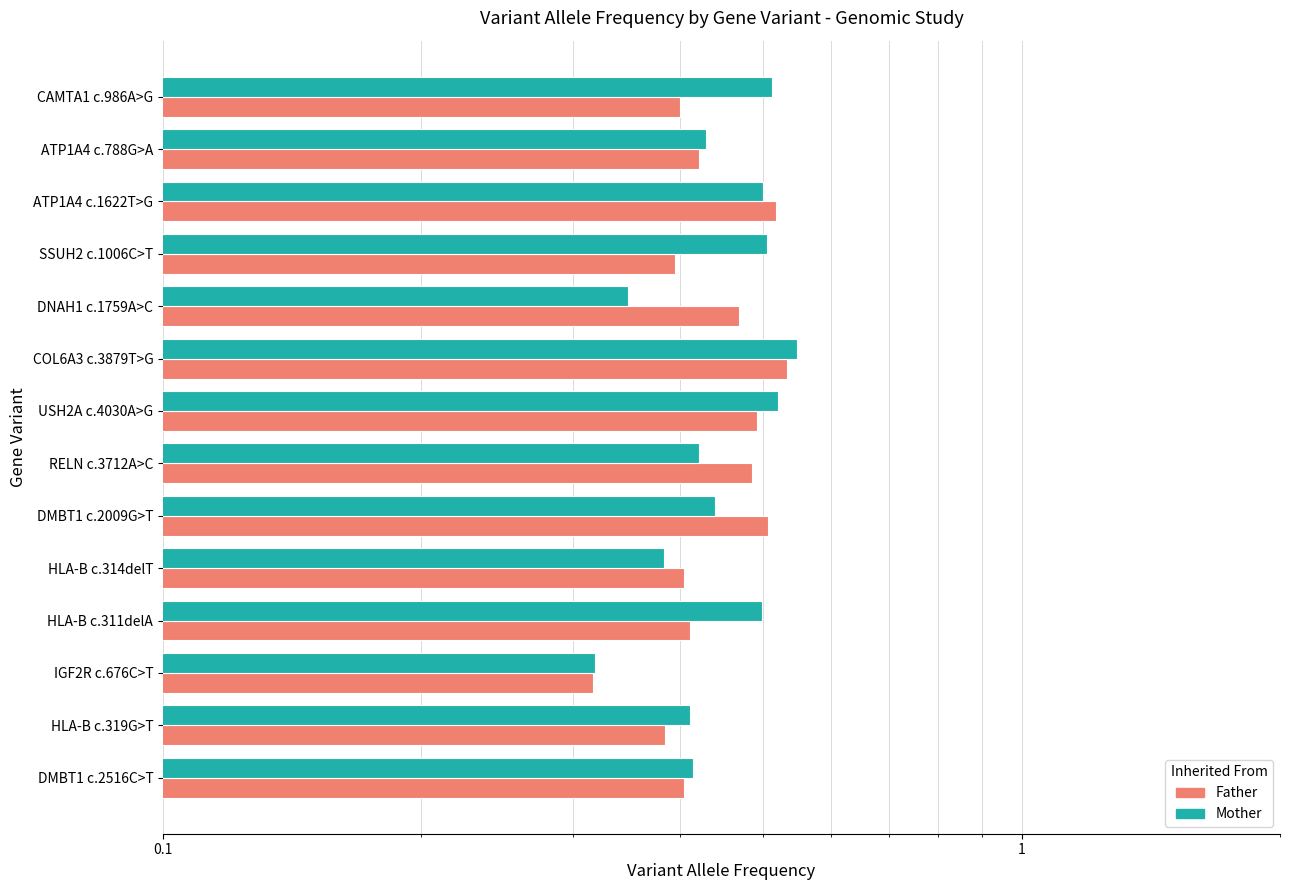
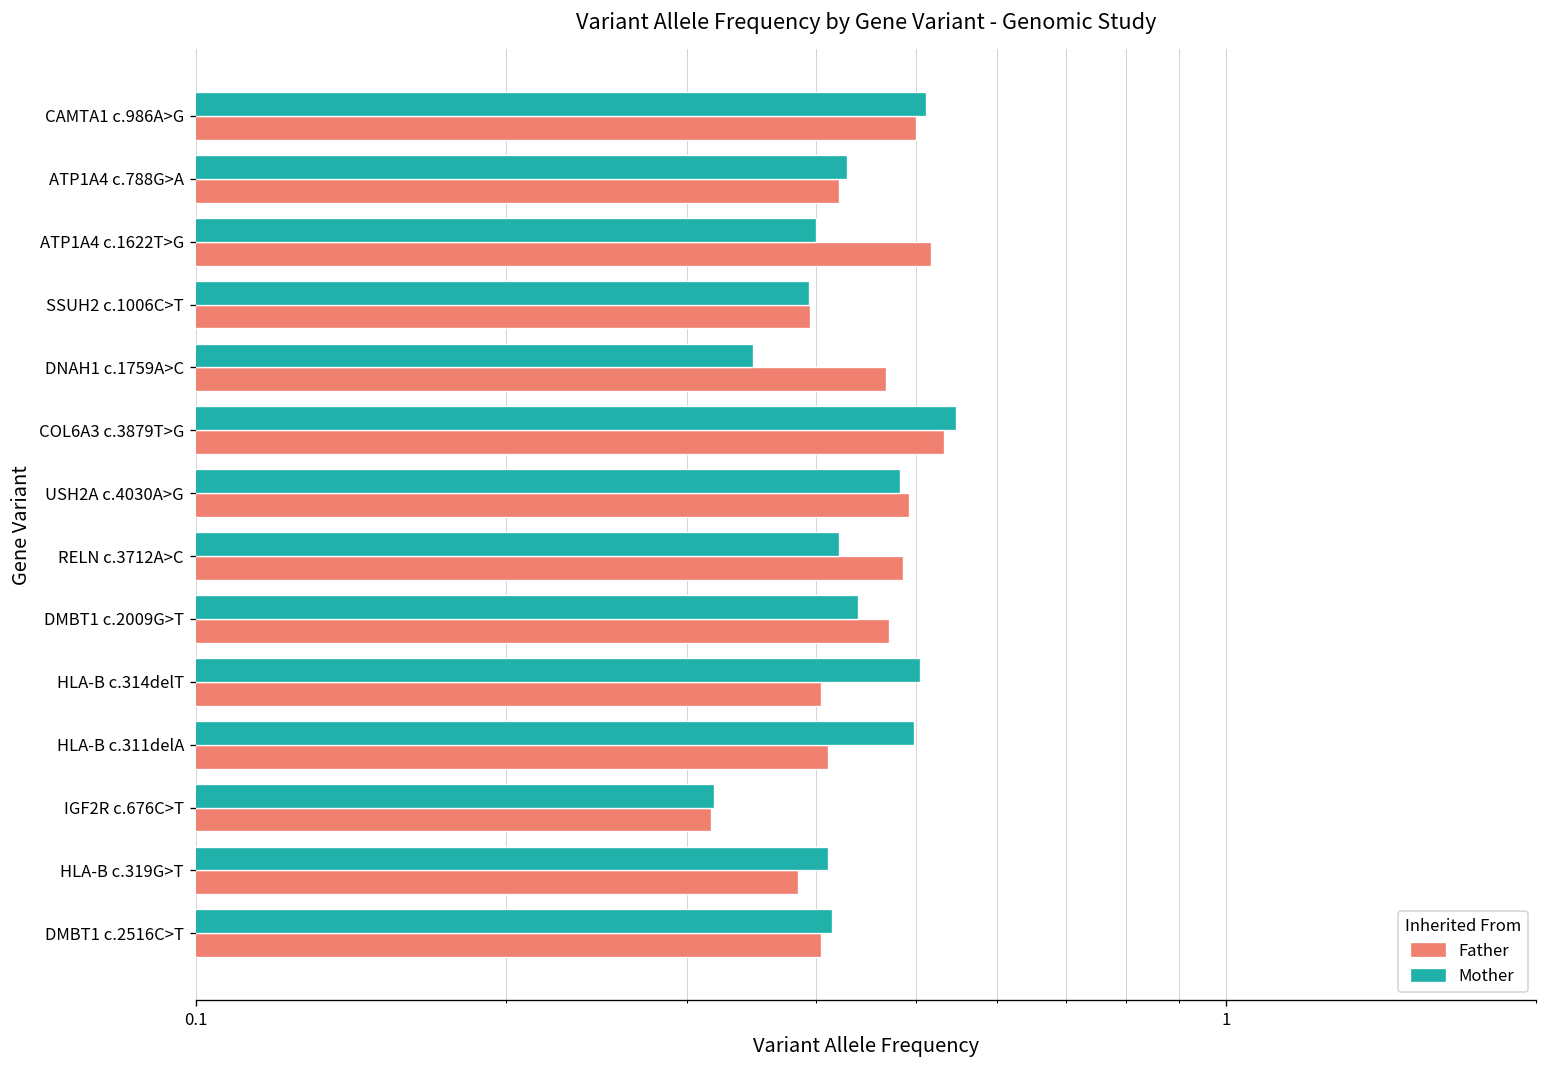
  {
    "Father": {
-     "CAMTA1 c.986A>G": 0.4,
+     "CAMTA1 c.986A>G": 0.5,
      "ATP1A4 c.788G>A": 0.42,
      "ATP1A4 c.1622T>G": 0.52,
      "SSUH2 c.1006C>T": 0.40,
      "DNAH1 c.1759A>C": 0.47,
      "COL6A3 c.3879T>G": 0.53,
      "USH2A c.4030A>G": 0.49,
      "RELN c.3712A>C": 0.49,
-     "DMBT1 c.2009G>T": 0.51,
+     "DMBT1 c.2009G>T": 0.47,
      "HLA-B c.314delT": 0.40,
      "HLA-B c.311delA": 0.41,
      "IGF2R c.676C>T": 0.317,
      "HLA-B c.319G>T": 0.38,
      "DMBT1 c.2516C>T": 0.40
    },
    "Mother": {
      "CAMTA1 c.986A>G": 0.51,
      "ATP1A4 c.788G>A": 0.43,
-     "ATP1A4 c.1622T>G": 0.5,
-     "SSUH2 c.1006C>T": 0.51,
+     "ATP1A4 c.1622T>G": 0.4,
+     "SSUH2 c.1006C>T": 0.39,
      "DNAH1 c.1759A>C": 0.35,
      "COL6A3 c.3879T>G": 0.55,
-     "USH2A c.4030A>G": 0.52,
+     "USH2A c.4030A>G": 0.48,
      "RELN c.3712A>C": 0.42,
      "DMBT1 c.2009G>T": 0.44,
-     "HLA-B c.314delT": 0.38,
+     "HLA-B c.314delT": 0.50,
      "HLA-B c.311delA": 0.50,
      "IGF2R c.676C>T": 0.32,
      "HLA-B c.319G>T": 0.41,
      "DMBT1 c.2516C>T": 0.41
    }
  }
